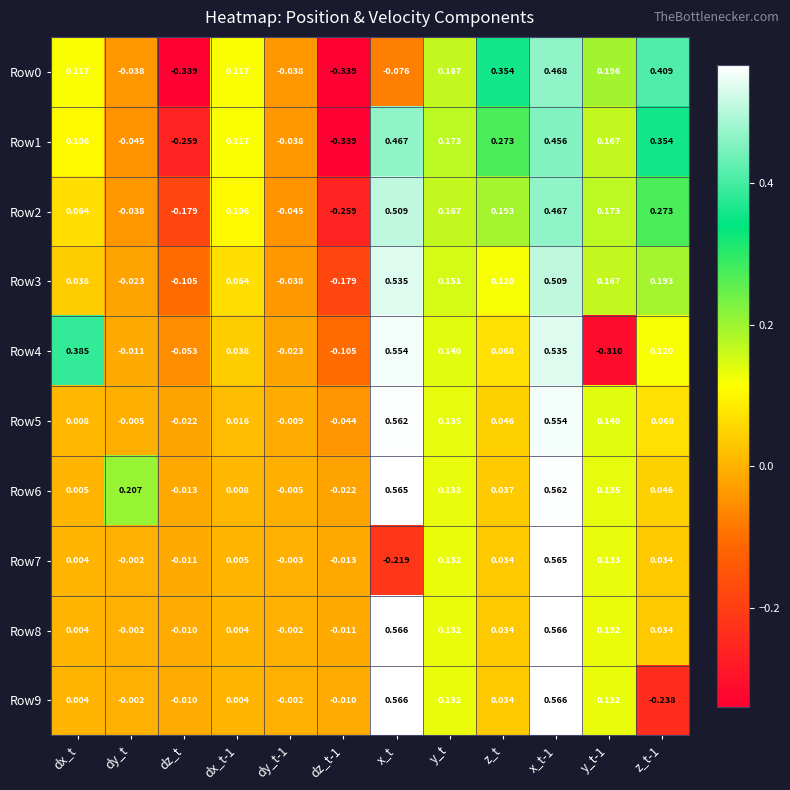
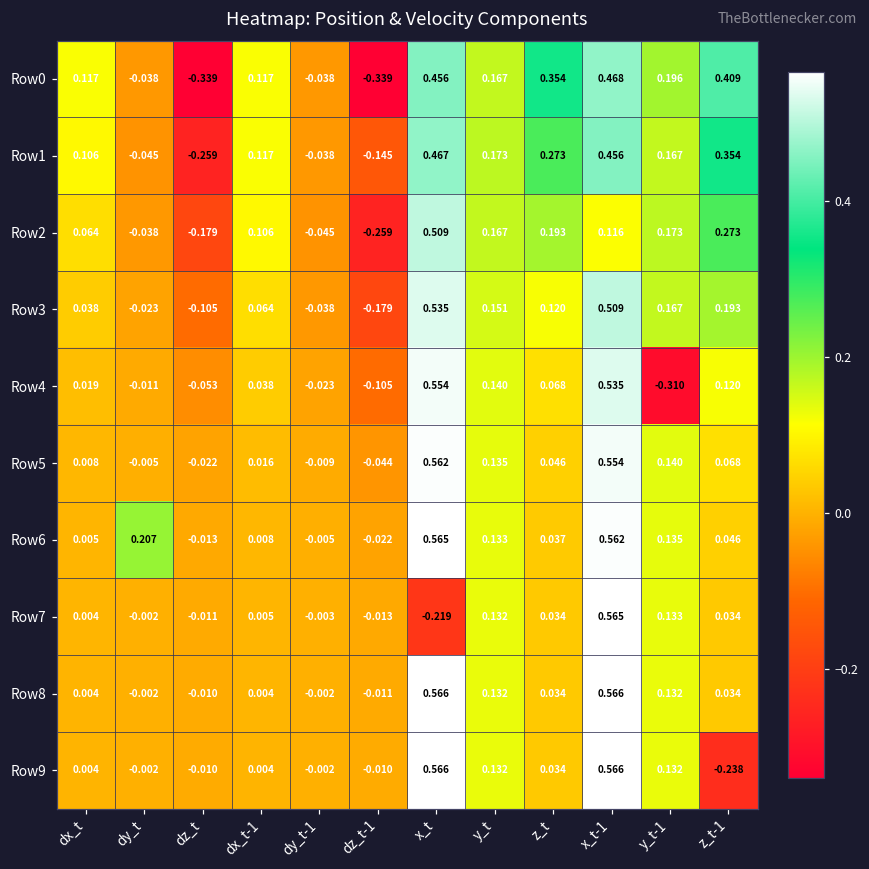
  {
    "Row0": {
      "dx_t": 0.117,
      "dy_t": -0.038,
      "dz_t": -0.339,
      "dx_t-1": 0.117,
      "dy_t-1": -0.038,
      "dz_t-1": -0.339,
-     "x_t": -0.076,
+     "x_t": 0.456,
      "y_t": 0.167,
      "z_t": 0.354,
      "x_t-1": 0.468,
      "y_t-1": 0.196,
      "z_t-1": 0.409
    },
    "Row1": {
      "dx_t": 0.106,
      "dy_t": -0.045,
      "dz_t": -0.259,
      "dx_t-1": 0.117,
      "dy_t-1": -0.038,
-     "dz_t-1": -0.339,
+     "dz_t-1": -0.145,
      "x_t": 0.467,
      "y_t": 0.173,
      "z_t": 0.273,
      "x_t-1": 0.456,
      "y_t-1": 0.167,
      "z_t-1": 0.354
    },
    "Row2": {
      "dx_t": 0.064,
      "dy_t": -0.038,
      "dz_t": -0.179,
      "dx_t-1": 0.106,
      "dy_t-1": -0.045,
      "dz_t-1": -0.259,
      "x_t": 0.509,
      "y_t": 0.167,
      "z_t": 0.193,
-     "x_t-1": 0.467,
+     "x_t-1": 0.116,
      "y_t-1": 0.173,
      "z_t-1": 0.273
    },
    "Row3": {
      "dx_t": 0.038,
      "dy_t": -0.023,
      "dz_t": -0.105,
      "dx_t-1": 0.064,
      "dy_t-1": -0.038,
      "dz_t-1": -0.179,
      "x_t": 0.535,
      "y_t": 0.151,
      "z_t": 0.120,
      "x_t-1": 0.509,
      "y_t-1": 0.167,
      "z_t-1": 0.193
    },
    "Row4": {
-     "dx_t": 0.385,
+     "dx_t": 0.019,
      "dy_t": -0.011,
      "dz_t": -0.053,
      "dx_t-1": 0.038,
      "dy_t-1": -0.023,
      "dz_t-1": -0.105,
      "x_t": 0.554,
      "y_t": 0.140,
      "z_t": 0.068,
      "x_t-1": 0.535,
      "y_t-1": -0.310,
      "z_t-1": 0.120
    },
    "Row5": {
      "dx_t": 0.008,
      "dy_t": -0.005,
      "dz_t": -0.022,
      "dx_t-1": 0.016,
      "dy_t-1": -0.009,
      "dz_t-1": -0.044,
      "x_t": 0.562,
      "y_t": 0.135,
      "z_t": 0.046,
      "x_t-1": 0.554,
      "y_t-1": 0.140,
      "z_t-1": 0.068
    },
    "Row6": {
      "dx_t": 0.005,
      "dy_t": 0.207,
      "dz_t": -0.013,
      "dx_t-1": 0.008,
      "dy_t-1": -0.005,
      "dz_t-1": -0.022,
      "x_t": 0.565,
      "y_t": 0.133,
      "z_t": 0.037,
      "x_t-1": 0.562,
      "y_t-1": 0.135,
      "z_t-1": 0.046
    },
    "Row7": {
      "dx_t": 0.004,
      "dy_t": -0.002,
      "dz_t": -0.011,
      "dx_t-1": 0.005,
      "dy_t-1": -0.003,
      "dz_t-1": -0.013,
      "x_t": -0.219,
      "y_t": 0.132,
      "z_t": 0.034,
      "x_t-1": 0.565,
      "y_t-1": 0.133,
      "z_t-1": 0.034
    },
    "Row8": {
      "dx_t": 0.004,
      "dy_t": -0.002,
      "dz_t": -0.010,
      "dx_t-1": 0.004,
      "dy_t-1": -0.002,
      "dz_t-1": -0.011,
      "x_t": 0.566,
      "y_t": 0.132,
      "z_t": 0.034,
      "x_t-1": 0.566,
      "y_t-1": 0.132,
      "z_t-1": 0.034
    },
    "Row9": {
      "dx_t": 0.004,
      "dy_t": -0.002,
      "dz_t": -0.010,
      "dx_t-1": 0.004,
      "dy_t-1": -0.002,
      "dz_t-1": -0.010,
      "x_t": 0.566,
      "y_t": 0.132,
      "z_t": 0.034,
      "x_t-1": 0.566,
      "y_t-1": 0.132,
      "z_t-1": -0.238
    }
  }
